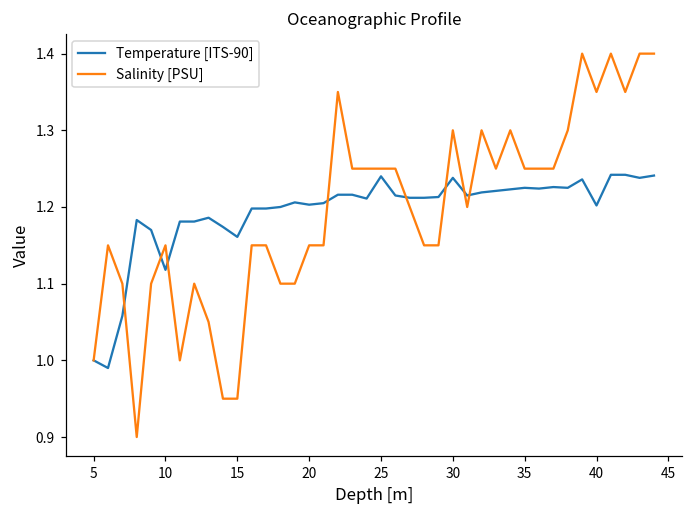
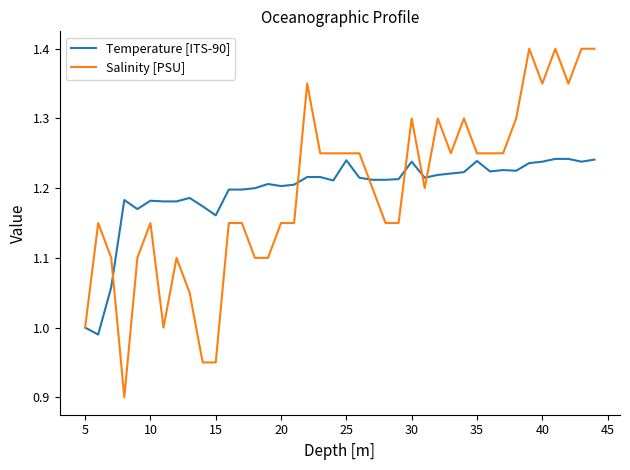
  {
    "Temperature [ITS-90]": {
-     "10": 1.12,
+     "10": 1.18,
      "15": 1.16,
      "20": 1.20,
      "25": 1.24,
      "30": 1.24,
-     "35": 1.23,
-     "40": 1.20
+     "35": 1.24,
+     "40": 1.24
    },
    "Salinity [PSU]": {
      "10": 1.15,
      "15": 0.95,
      "20": 1.15,
      "25": 1.25,
      "30": 1.30,
      "35": 1.25,
      "40": 1.35
    }
  }
